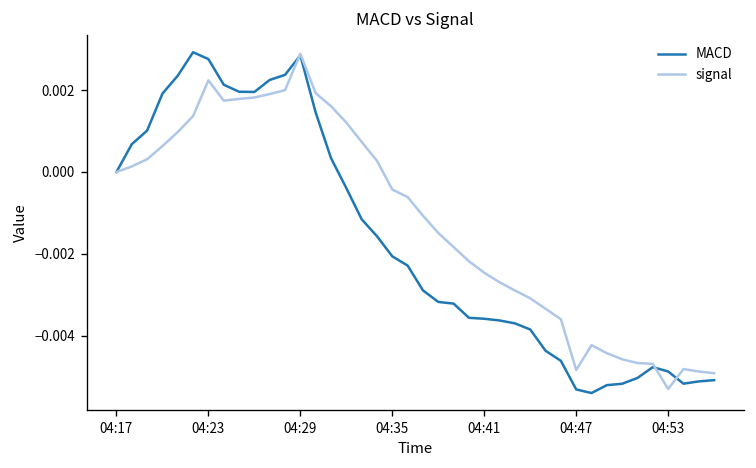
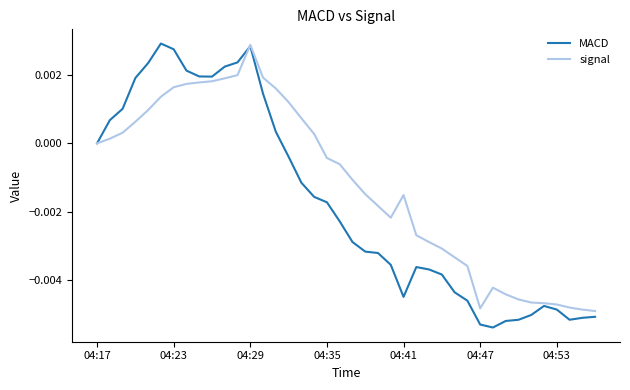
  {
    "MACD": {
      "04:23": 0.0028,
-     "04:35": -0.0021,
-     "04:41": -0.0036,
+     "04:35": -0.0017,
+     "04:41": -0.0045,
      "04:47": -0.0053,
      "04:53": -0.0049
    },
    "signal": {
-     "04:23": 0.0022,
+     "04:23": 0.0016,
      "04:35": -0.0004,
-     "04:41": -0.0025,
+     "04:41": -0.0015,
      "04:47": -0.0048,
-     "04:53": -0.0053
+     "04:53": -0.0047
    }
  }
